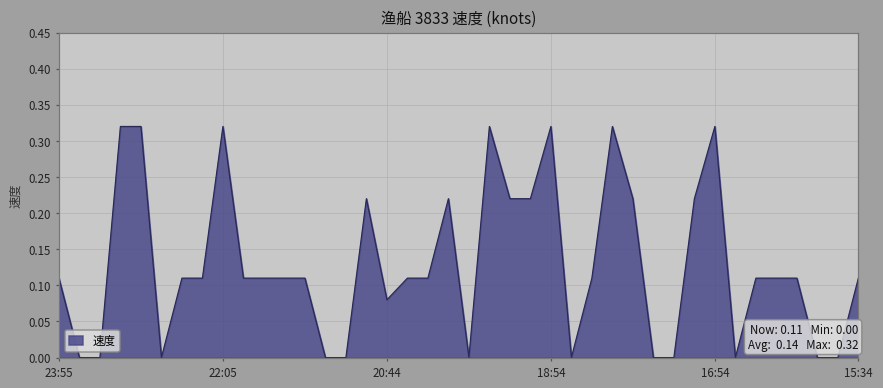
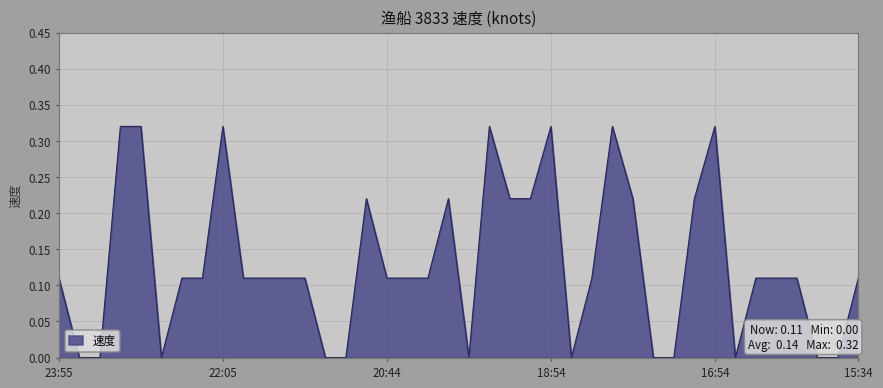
  {
    "23:55": 0.11,
    "22:05": 0.32,
-   "20:44": 0.08,
+   "20:44": 0.11,
    "18:54": 0.32,
    "16:54": 0.32,
    "15:34": 0.11
  }
